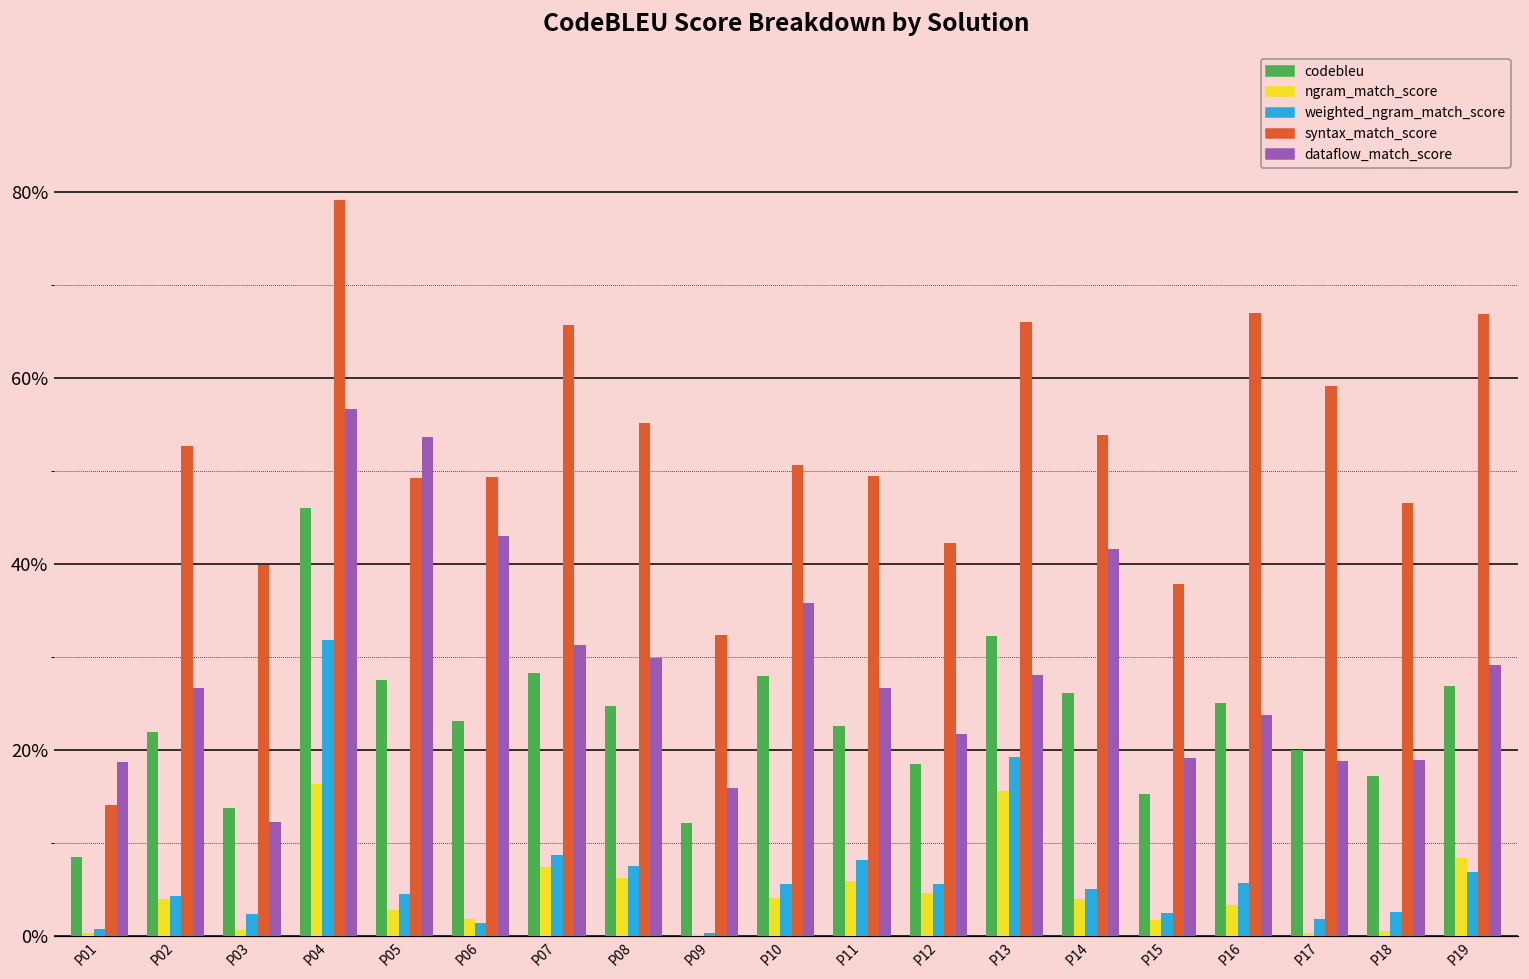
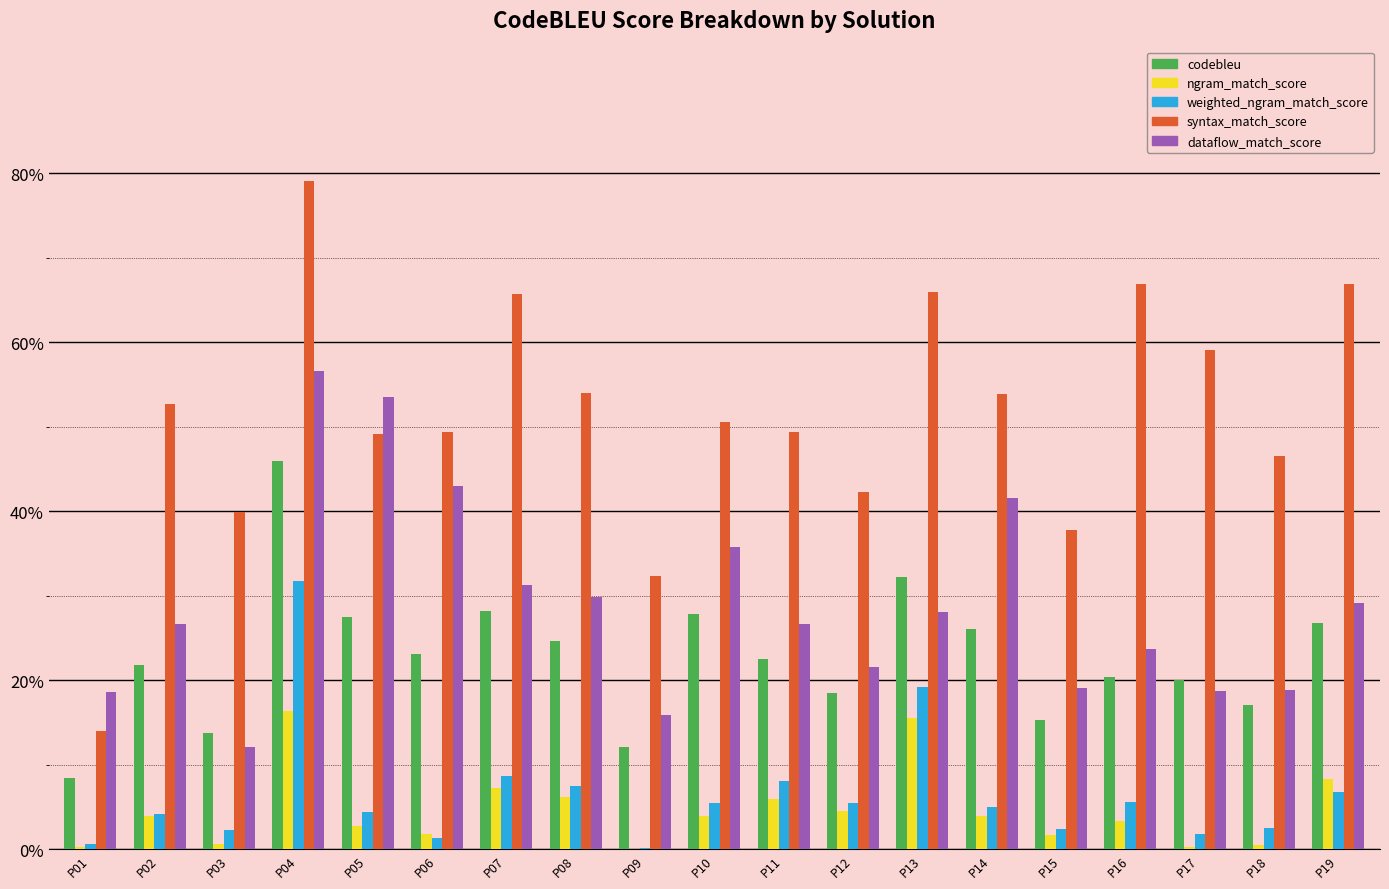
  {
    "codebleu": {
      "P01": "8%",
      "P02": "22%",
      "P03": "14%",
      "P04": "46%",
      "P05": "28%",
      "P06": "23%",
      "P07": "28%",
      "P08": "25%",
      "P09": "12%",
      "P10": "28%",
      "P11": "23%",
      "P12": "18%",
      "P13": "32%",
      "P14": "26%",
      "P15": "15%",
-     "P16": "25%",
+     "P16": "20%",
      "P17": "20%",
      "P18": "17%",
      "P19": "27%"
    },
    "ngram_match_score": {
      "P02": "4%",
      "P03": "1%",
      "P04": "16%",
      "P05": "3%",
      "P06": "2%",
      "P07": "7%",
      "P08": "6%",
      "P10": "4%",
      "P11": "6%",
      "P12": "5%",
      "P13": "16%",
      "P14": "4%",
      "P15": "2%",
      "P16": "3%",
      "P17": "0%",
      "P18": "1%",
      "P19": "8%"
    },
    "weighted_ngram_match_score": {
      "P01": "1%",
      "P02": "4%",
      "P03": "2%",
      "P04": "32%",
      "P05": "4%",
      "P06": "1%",
      "P07": "9%",
      "P08": "7%",
      "P10": "6%",
      "P11": "8%",
      "P12": "5%",
      "P13": "19%",
      "P14": "5%",
      "P15": "2%",
      "P16": "6%",
      "P17": "2%",
      "P18": "3%",
      "P19": "7%"
    },
    "syntax_match_score": {
      "P01": "14%",
      "P02": "53%",
      "P03": "40%",
      "P04": "79%",
      "P05": "49%",
      "P06": "49%",
      "P07": "66%",
-     "P08": "55%",
+     "P08": "54%",
      "P09": "32%",
      "P10": "51%",
      "P11": "49%",
      "P12": "42%",
      "P13": "66%",
      "P14": "54%",
      "P15": "38%",
      "P16": "67%",
      "P17": "59%",
      "P18": "47%",
      "P19": "67%"
    },
    "dataflow_match_score": {
      "P01": "19%",
      "P02": "27%",
      "P03": "12%",
      "P04": "57%",
      "P05": "54%",
      "P06": "43%",
      "P07": "31%",
      "P08": "30%",
      "P09": "16%",
      "P10": "36%",
      "P11": "27%",
      "P12": "22%",
      "P13": "28%",
      "P14": "42%",
      "P15": "19%",
      "P16": "24%",
      "P17": "19%",
      "P18": "19%",
      "P19": "29%"
    }
  }
